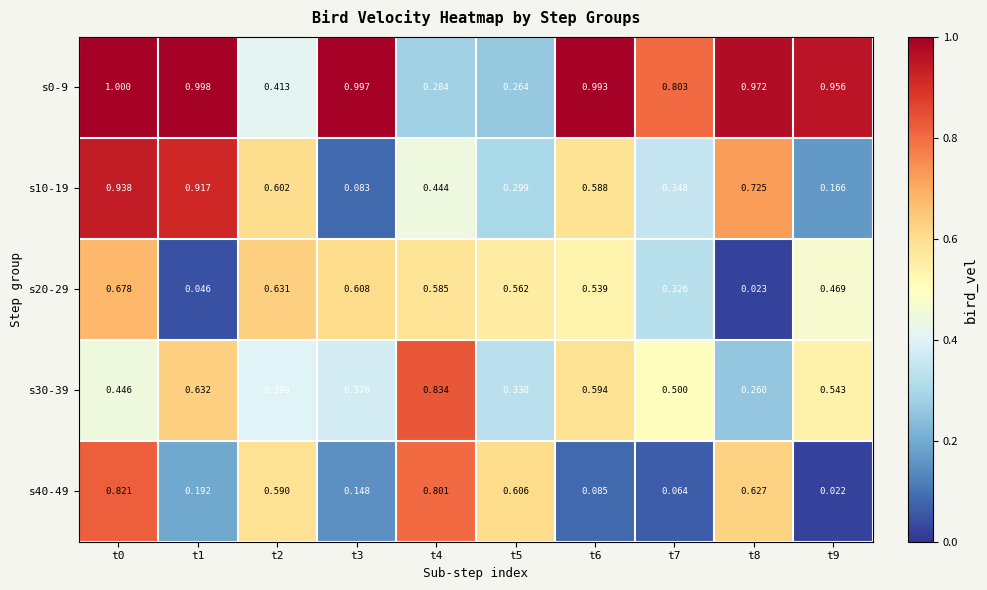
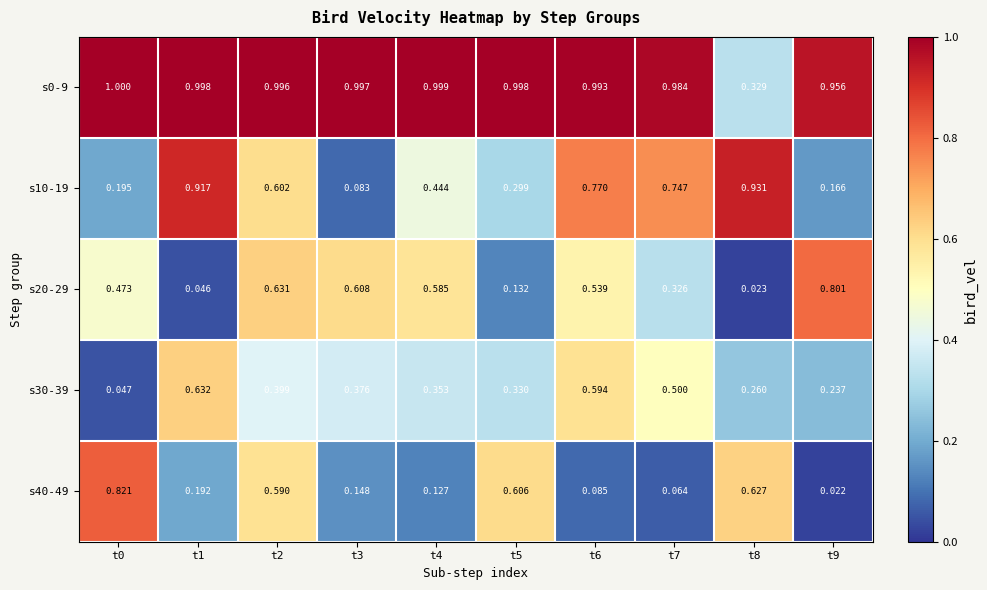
  {
    "s0-9": {
      "t0": 1.000,
      "t1": 0.998,
-     "t2": 0.413,
+     "t2": 0.996,
      "t3": 0.997,
-     "t4": 0.284,
-     "t5": 0.264,
+     "t4": 0.999,
+     "t5": 0.998,
      "t6": 0.993,
-     "t7": 0.803,
-     "t8": 0.972,
+     "t7": 0.984,
+     "t8": 0.329,
      "t9": 0.956
    },
    "s10-19": {
-     "t0": 0.938,
+     "t0": 0.195,
      "t1": 0.917,
      "t2": 0.602,
      "t3": 0.083,
      "t4": 0.444,
      "t5": 0.299,
-     "t6": 0.588,
-     "t7": 0.348,
-     "t8": 0.725,
+     "t6": 0.770,
+     "t7": 0.747,
+     "t8": 0.931,
      "t9": 0.166
    },
    "s20-29": {
-     "t0": 0.678,
+     "t0": 0.473,
      "t1": 0.046,
      "t2": 0.631,
      "t3": 0.608,
      "t4": 0.585,
-     "t5": 0.562,
+     "t5": 0.132,
      "t6": 0.539,
      "t7": 0.326,
      "t8": 0.023,
-     "t9": 0.469
+     "t9": 0.801
    },
    "s30-39": {
-     "t0": 0.446,
+     "t0": 0.047,
      "t1": 0.632,
-     "t4": 0.834,
+     "t4": 0.353,
      "t5": 0.330,
      "t6": 0.594,
      "t7": 0.500,
      "t8": 0.260,
-     "t9": 0.543
+     "t9": 0.237
    },
    "s40-49": {
      "t0": 0.821,
      "t1": 0.192,
      "t2": 0.590,
      "t3": 0.148,
-     "t4": 0.801,
+     "t4": 0.127,
      "t5": 0.606,
      "t6": 0.085,
      "t7": 0.064,
      "t8": 0.627,
      "t9": 0.022
    }
  }
